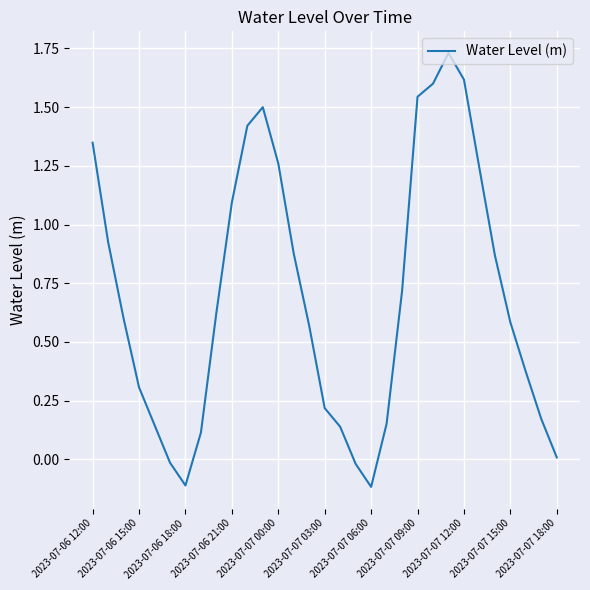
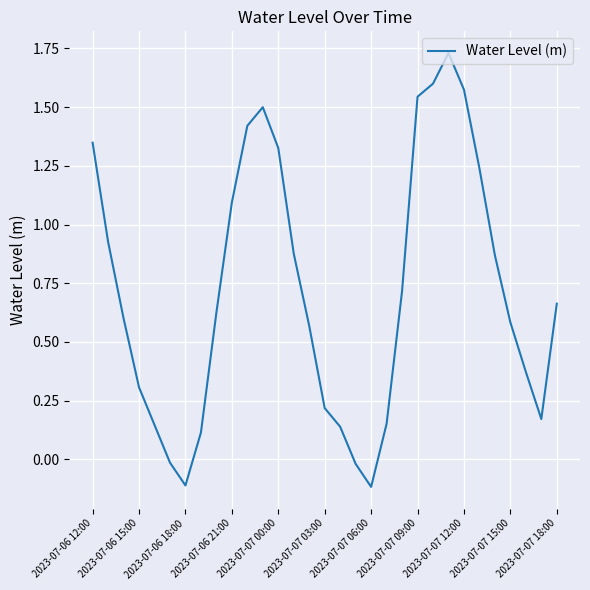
  {
    "2023-07-06 12:00": 1.35,
    "2023-07-06 15:00": 0.31,
    "2023-07-06 18:00": -0.11,
    "2023-07-06 21:00": 1.09,
-   "2023-07-07 00:00": 1.26,
+   "2023-07-07 00:00": 1.33,
    "2023-07-07 03:00": 0.22,
    "2023-07-07 06:00": -0.12,
    "2023-07-07 09:00": 1.54,
-   "2023-07-07 12:00": 1.62,
+   "2023-07-07 12:00": 1.57,
    "2023-07-07 15:00": 0.58,
-   "2023-07-07 18:00": 0.01
+   "2023-07-07 18:00": 0.66
  }
